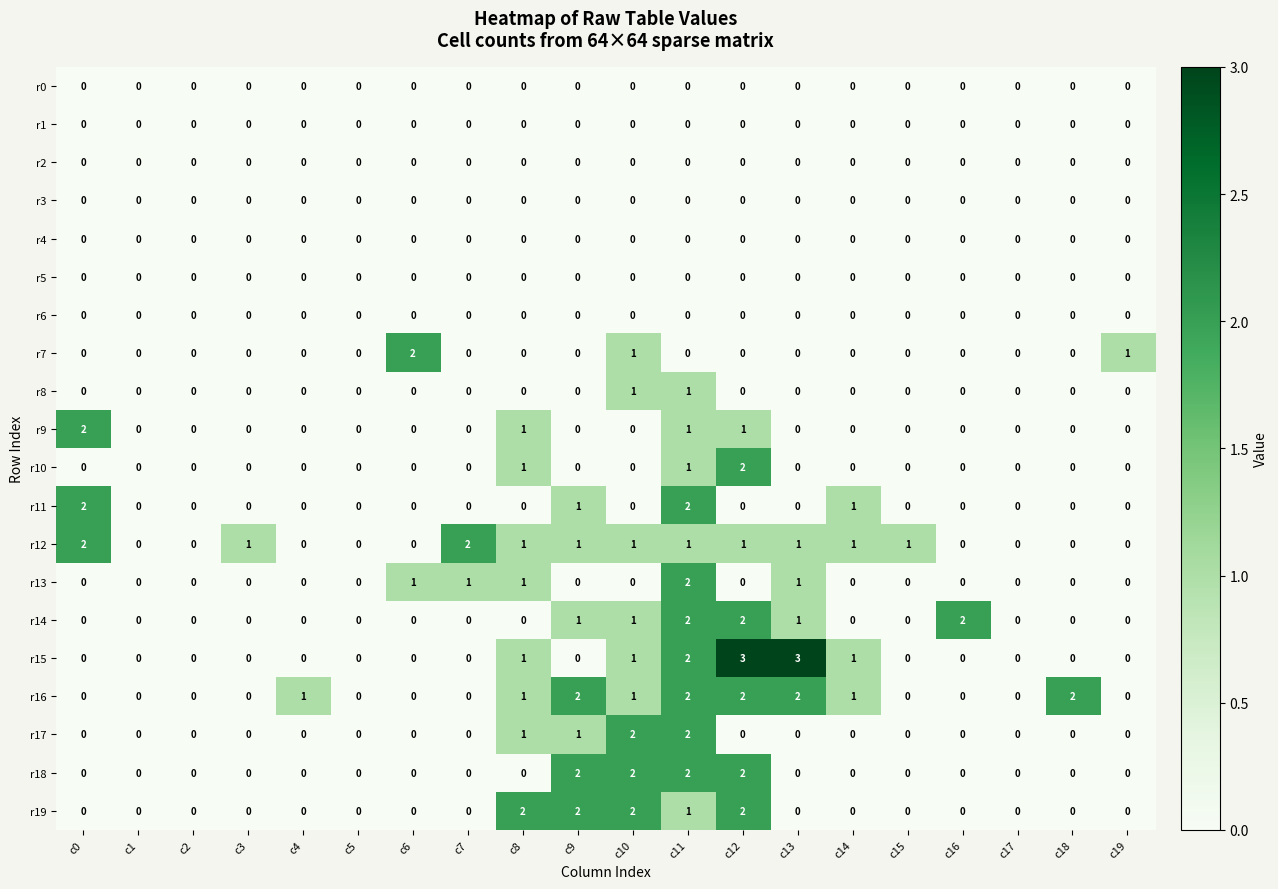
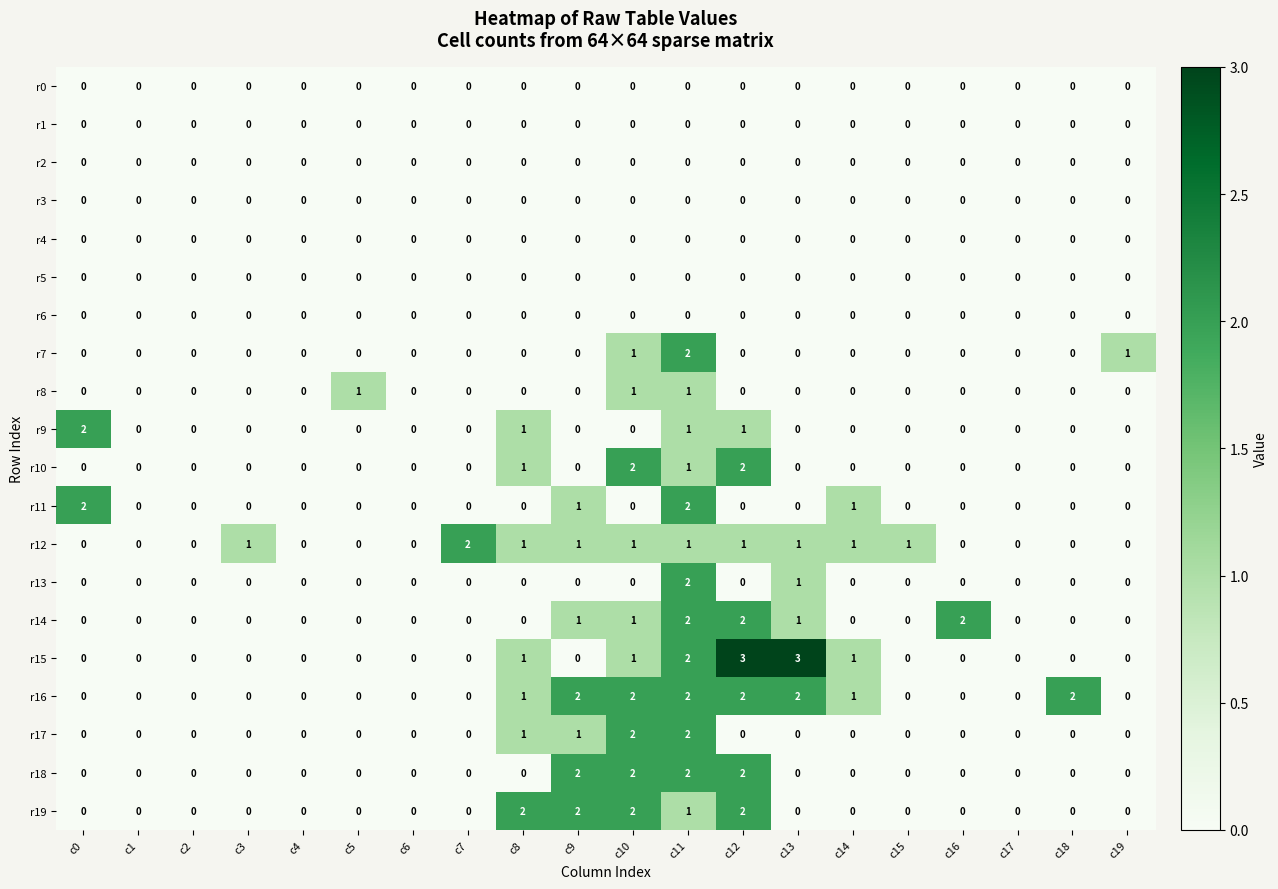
  {
    "r7": {
      "c0": 0,
      "c1": 0,
      "c2": 0,
      "c3": 0,
      "c4": 0,
      "c5": 0,
-     "c6": 2,
+     "c6": 0,
      "c7": 0,
      "c8": 0,
      "c9": 0,
      "c10": 1,
-     "c11": 0,
+     "c11": 2,
      "c12": 0,
      "c13": 0,
      "c14": 0,
      "c15": 0,
      "c16": 0,
      "c17": 0,
      "c18": 0,
      "c19": 1
    },
    "r8": {
      "c0": 0,
      "c1": 0,
      "c2": 0,
      "c3": 0,
      "c4": 0,
-     "c5": 0,
+     "c5": 1,
      "c6": 0,
      "c7": 0,
      "c8": 0,
      "c9": 0,
      "c10": 1,
      "c11": 1,
      "c12": 0,
      "c13": 0,
      "c14": 0,
      "c15": 0,
      "c16": 0,
      "c17": 0,
      "c18": 0,
      "c19": 0
    },
    "r10": {
      "c0": 0,
      "c1": 0,
      "c2": 0,
      "c3": 0,
      "c4": 0,
      "c5": 0,
      "c6": 0,
      "c7": 0,
      "c8": 1,
      "c9": 0,
-     "c10": 0,
+     "c10": 2,
      "c11": 1,
      "c12": 2,
      "c13": 0,
      "c14": 0,
      "c15": 0,
      "c16": 0,
      "c17": 0,
      "c18": 0,
      "c19": 0
    },
    "r12": {
-     "c0": 2,
+     "c0": 0,
      "c1": 0,
      "c2": 0,
      "c3": 1,
      "c4": 0,
      "c5": 0,
      "c6": 0,
      "c7": 2,
      "c8": 1,
      "c9": 1,
      "c10": 1,
      "c11": 1,
      "c12": 1,
      "c13": 1,
      "c14": 1,
      "c15": 1,
      "c16": 0,
      "c17": 0,
      "c18": 0,
      "c19": 0
    },
    "r13": {
      "c0": 0,
      "c1": 0,
      "c2": 0,
      "c3": 0,
      "c4": 0,
      "c5": 0,
-     "c6": 1,
-     "c7": 1,
-     "c8": 1,
+     "c6": 0,
+     "c7": 0,
+     "c8": 0,
      "c9": 0,
      "c10": 0,
      "c11": 2,
      "c12": 0,
      "c13": 1,
      "c14": 0,
      "c15": 0,
      "c16": 0,
      "c17": 0,
      "c18": 0,
      "c19": 0
    },
    "r16": {
      "c0": 0,
      "c1": 0,
      "c2": 0,
      "c3": 0,
-     "c4": 1,
+     "c4": 0,
      "c5": 0,
      "c6": 0,
      "c7": 0,
      "c8": 1,
      "c9": 2,
-     "c10": 1,
+     "c10": 2,
      "c11": 2,
      "c12": 2,
      "c13": 2,
      "c14": 1,
      "c15": 0,
      "c16": 0,
      "c17": 0,
      "c18": 2,
      "c19": 0
    }
  }
